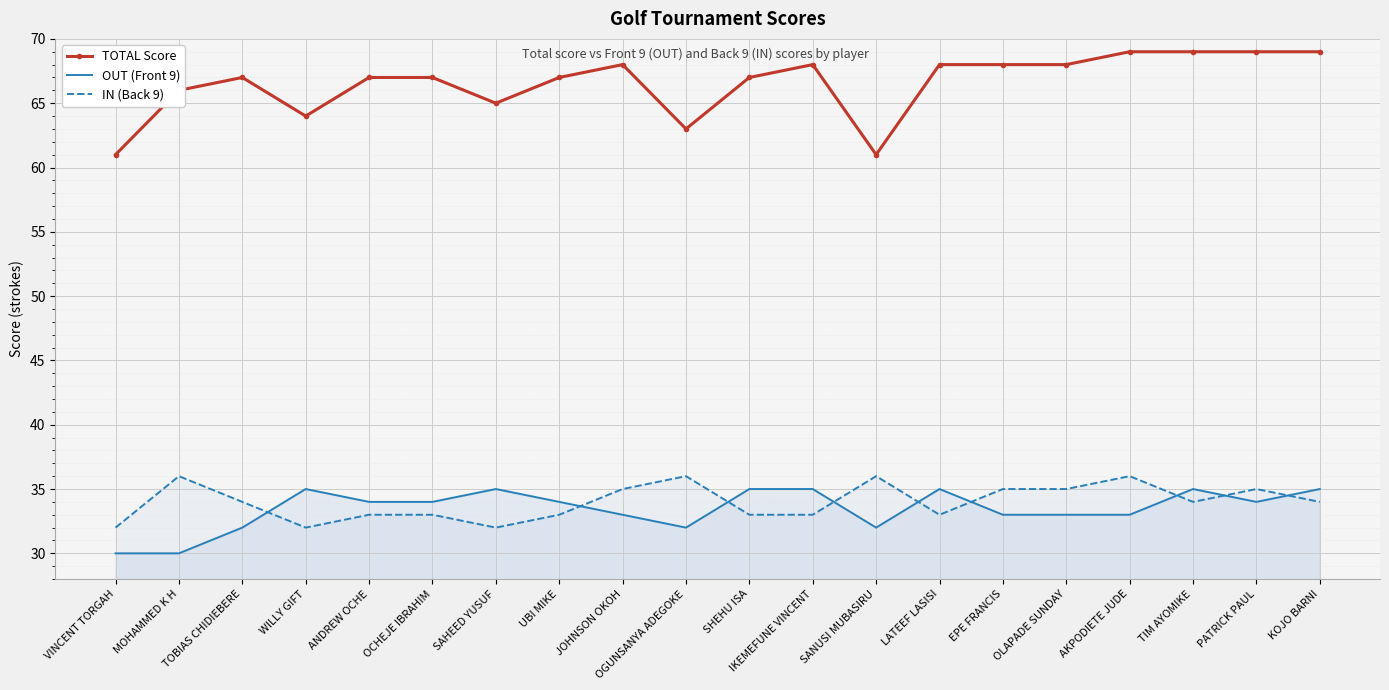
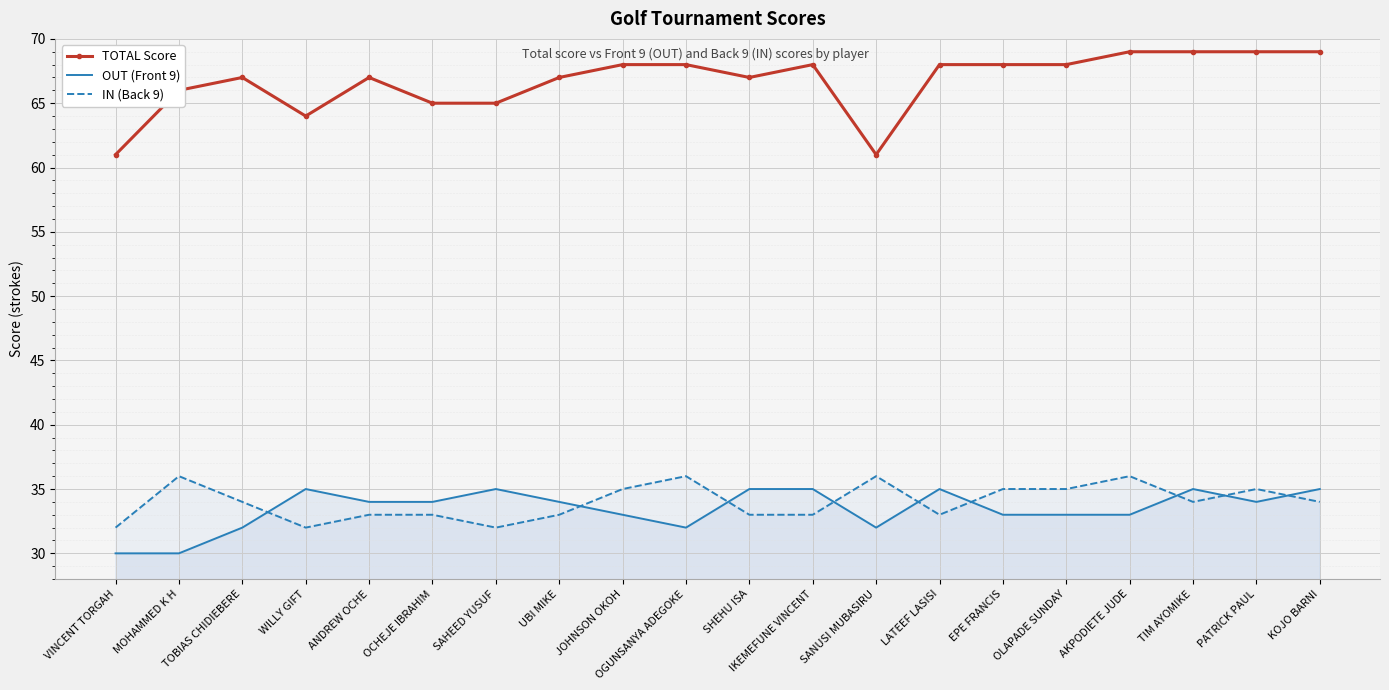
  {
    "TOTAL Score": {
      "VINCENT TORGAH": 61,
      "TOBIAS CHIDIEBERE": 67,
      "WILLY GIFT": 64,
      "ANDREW OCHE": 67,
-     "OCHEJE IBRAHIM": 67,
+     "OCHEJE IBRAHIM": 65,
      "SAHEED YUSUF": 65,
      "UBI MIKE": 67,
      "JOHNSON OKOH": 68,
-     "OGUNSANYA ADEGOKE": 63,
+     "OGUNSANYA ADEGOKE": 68,
      "SHEHU ISA": 67,
      "IKEMEFUNE VINCENT": 68,
      "SANUSI MUBASIRU": 61,
      "LATEEF LASISI": 68,
      "EPE FRANCIS": 68,
      "OLAPADE SUNDAY": 68,
      "AKPODIETE JUDE": 69,
      "TIM AYOMIKE": 69,
      "PATRICK PAUL": 69,
      "KOJO BARNI": 69
    }
  }
